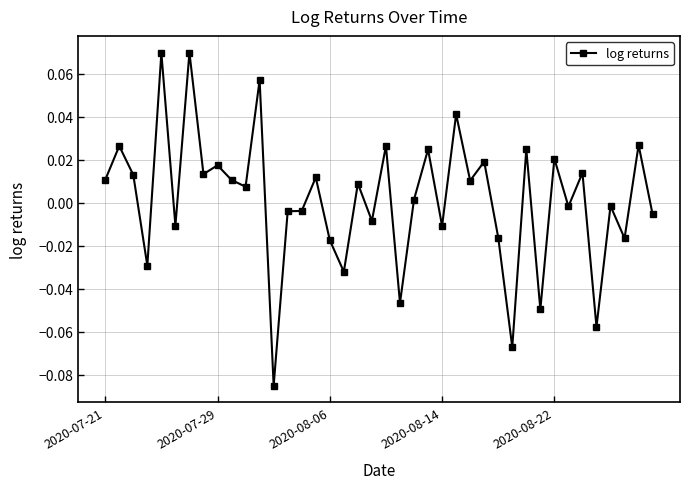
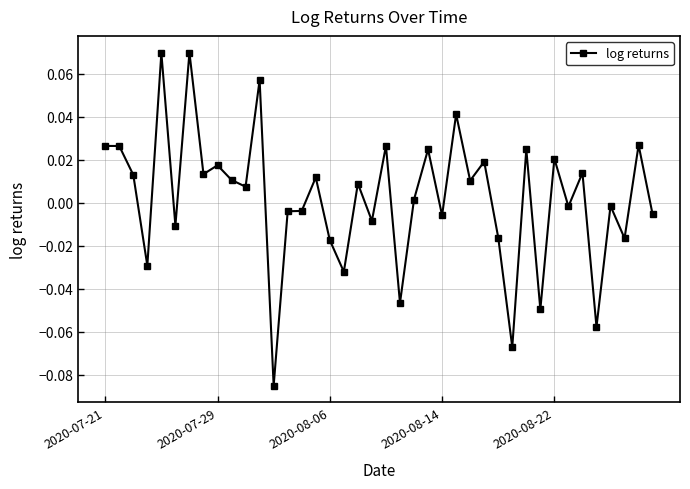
  {
-   "2020-07-21": 0.011,
+   "2020-07-21": 0.026,
    "2020-07-29": 0.017,
    "2020-08-06": -0.017,
-   "2020-08-14": -0.011,
+   "2020-08-14": -0.006,
    "2020-08-22": 0.021
  }
